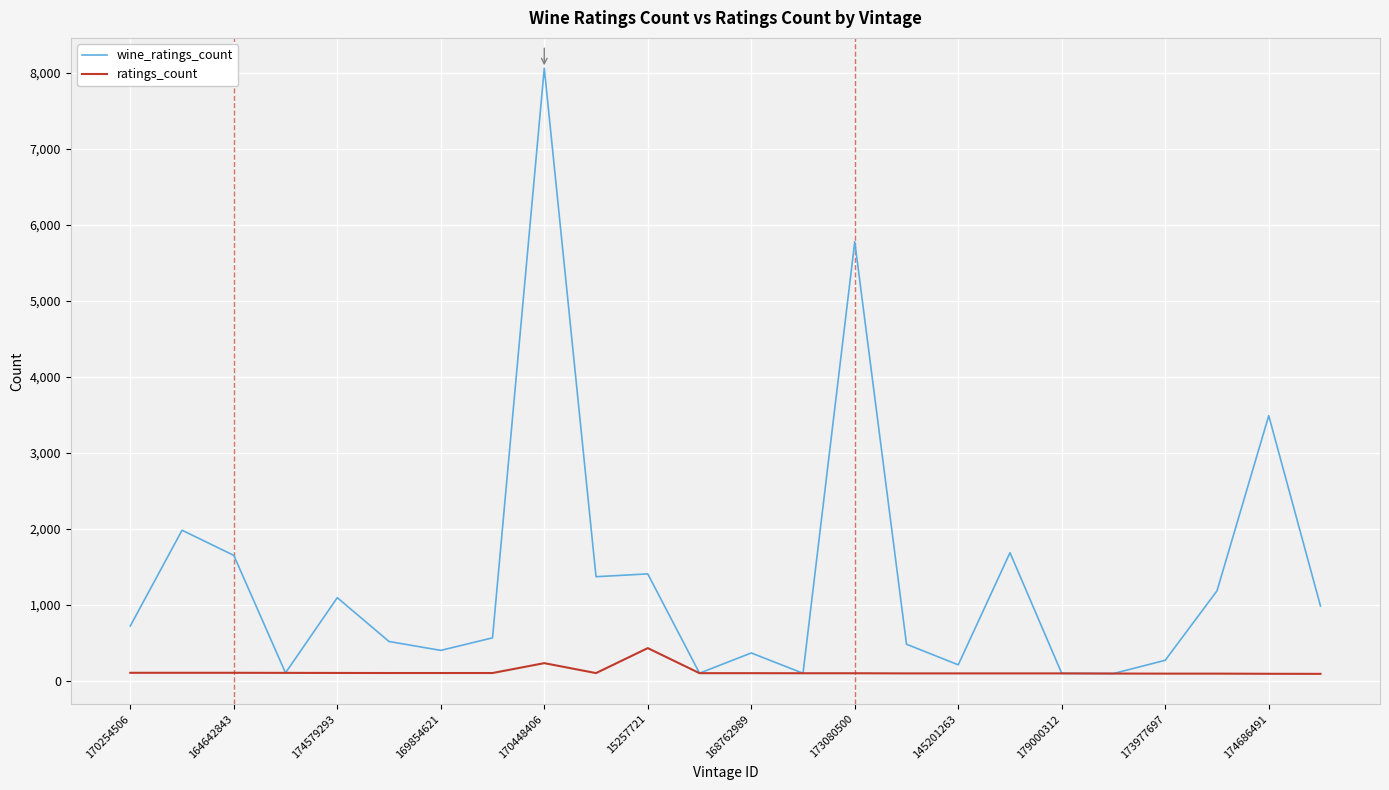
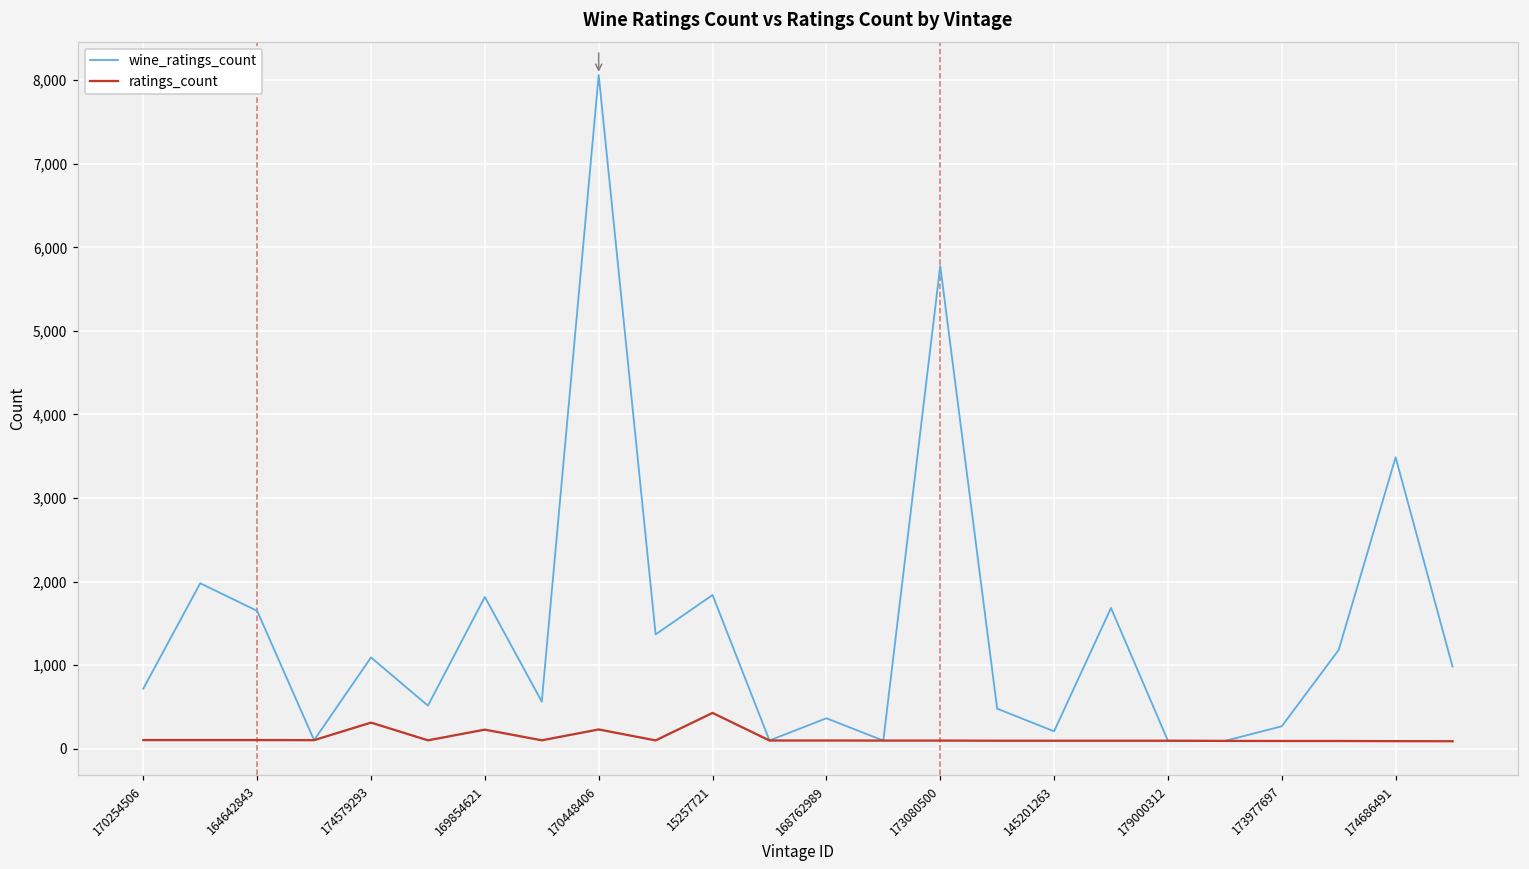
  {
    "wine_ratings_count": {
      "170254506": "700",
      "164642843": "1,600",
      "174579293": "1,100",
-     "169854621": "400",
+     "169854621": "1,800",
      "170448406": "8,100",
-     "15257721": "1,400",
+     "15257721": "1,800",
      "168762989": "400",
      "173080500": "5,800",
      "145201263": "200",
      "173977697": "300",
      "174686491": "3,500"
    },
    "ratings_count": {
      "170254506": "100",
      "164642843": "100",
-     "174579293": "100",
-     "169854621": "100",
+     "174579293": "300",
+     "169854621": "200",
      "170448406": "200",
      "15257721": "400",
      "168762989": "100",
      "173080500": "100",
      "145201263": "100",
      "173977697": "100",
      "174686491": "100"
    }
  }
